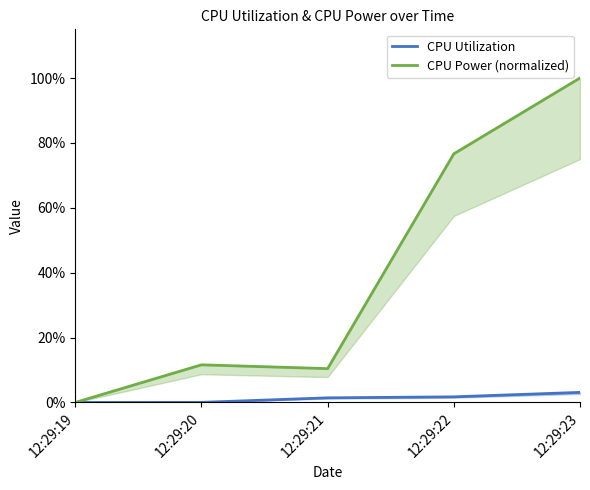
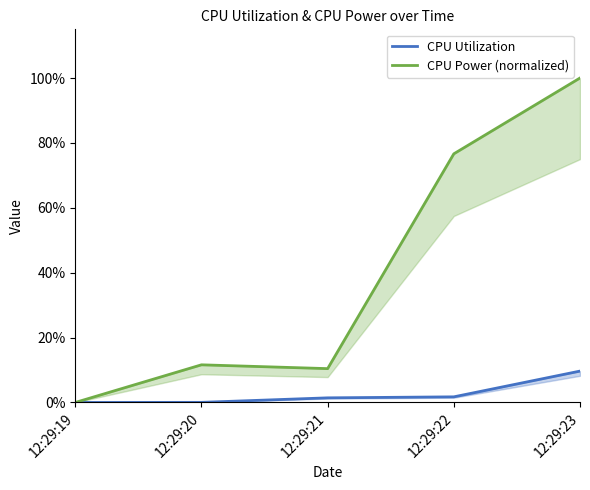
  {
    "CPU Utilization": {
      "12:29:20": "0%",
      "12:29:21": "1%",
      "12:29:22": "2%",
-     "12:29:23": "3%"
+     "12:29:23": "10%"
    },
    "CPU Power (normalized)": {
      "12:29:20": "12%",
      "12:29:21": "10%",
      "12:29:22": "77%",
      "12:29:23": "100%"
    }
  }
